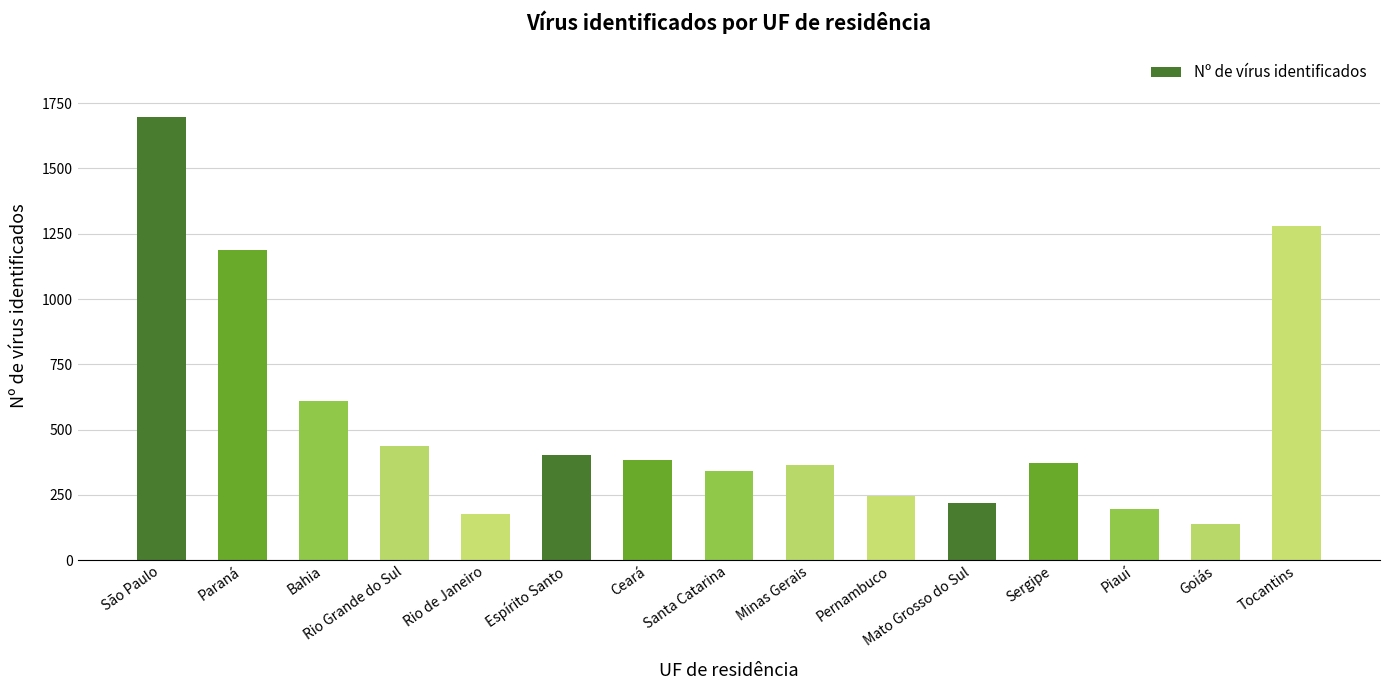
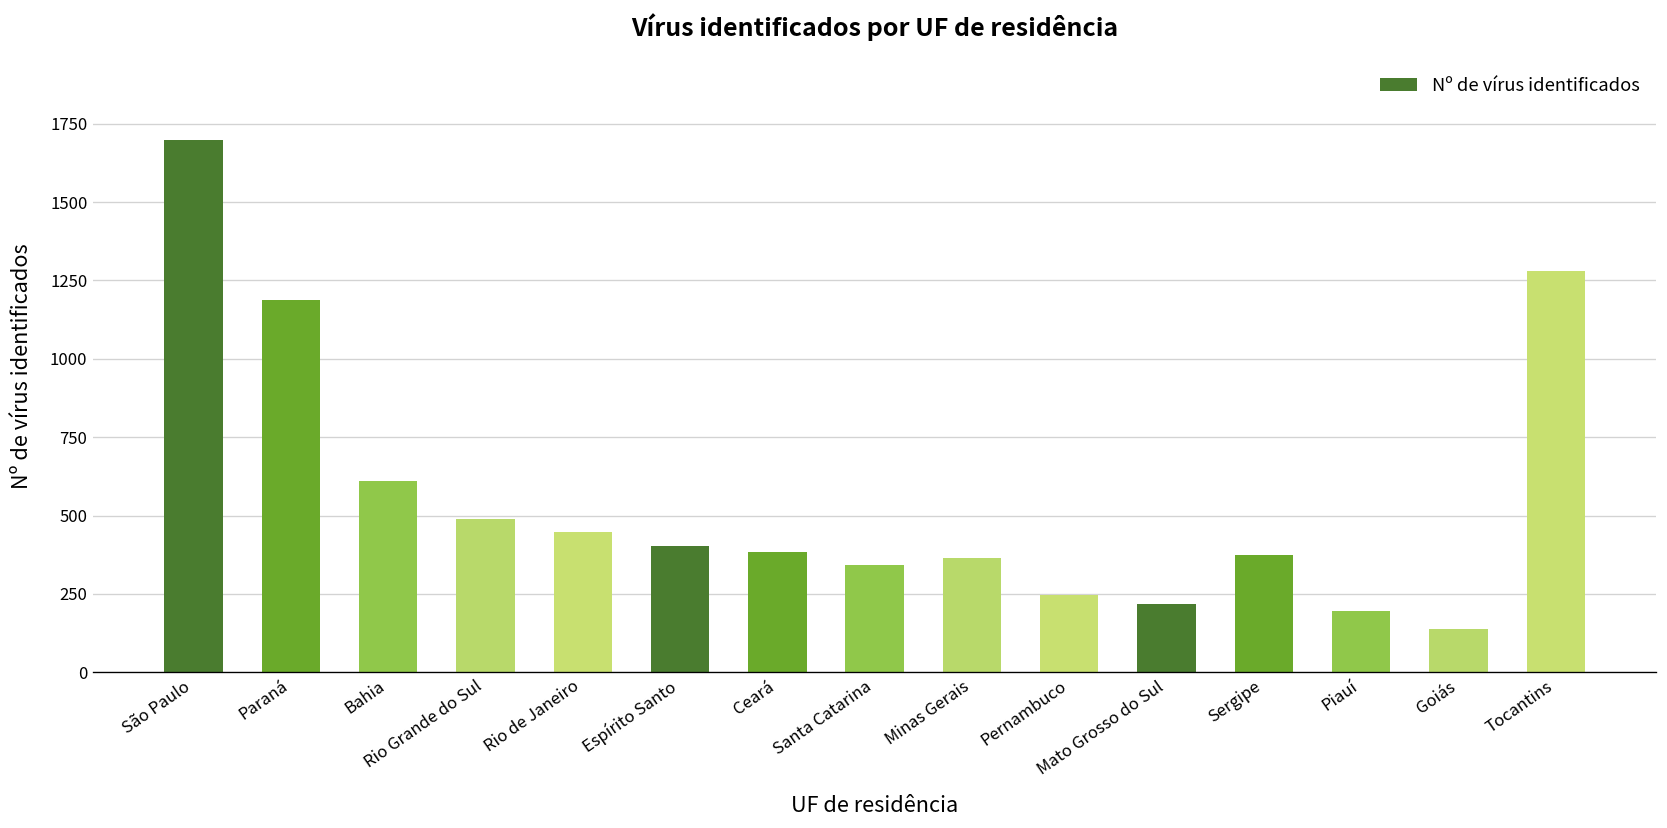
  {
    "São Paulo": 1700,
    "Paraná": 1190,
    "Bahia": 610,
-   "Rio Grande do Sul": 440,
-   "Rio de Janeiro": 180,
+   "Rio Grande do Sul": 490,
+   "Rio de Janeiro": 450,
    "Espírito Santo": 400,
    "Ceará": 380,
    "Santa Catarina": 340,
    "Minas Gerais": 360,
    "Pernambuco": 250,
    "Mato Grosso do Sul": 220,
    "Sergipe": 370,
    "Piauí": 200,
    "Goiás": 140,
    "Tocantins": 1280
  }
